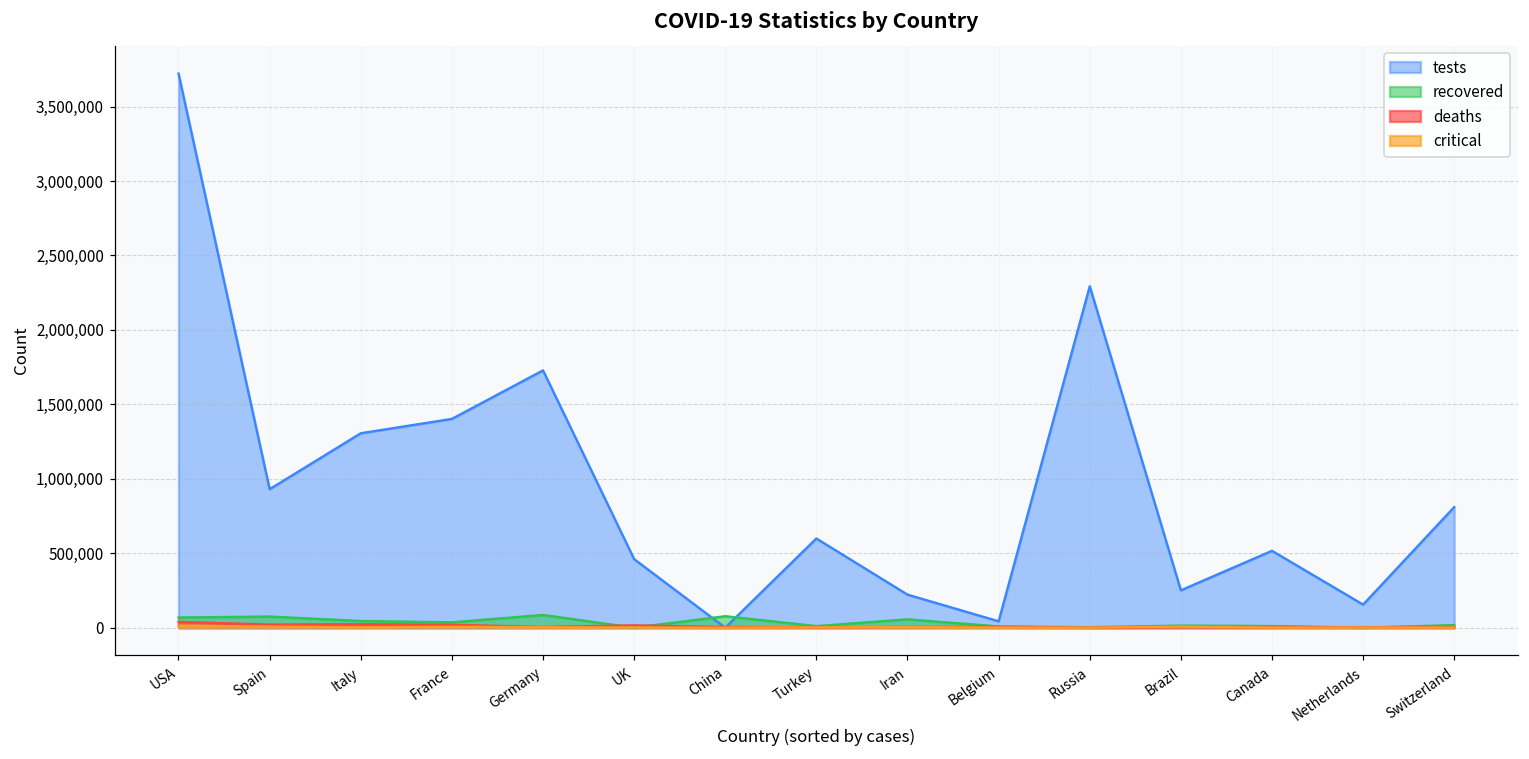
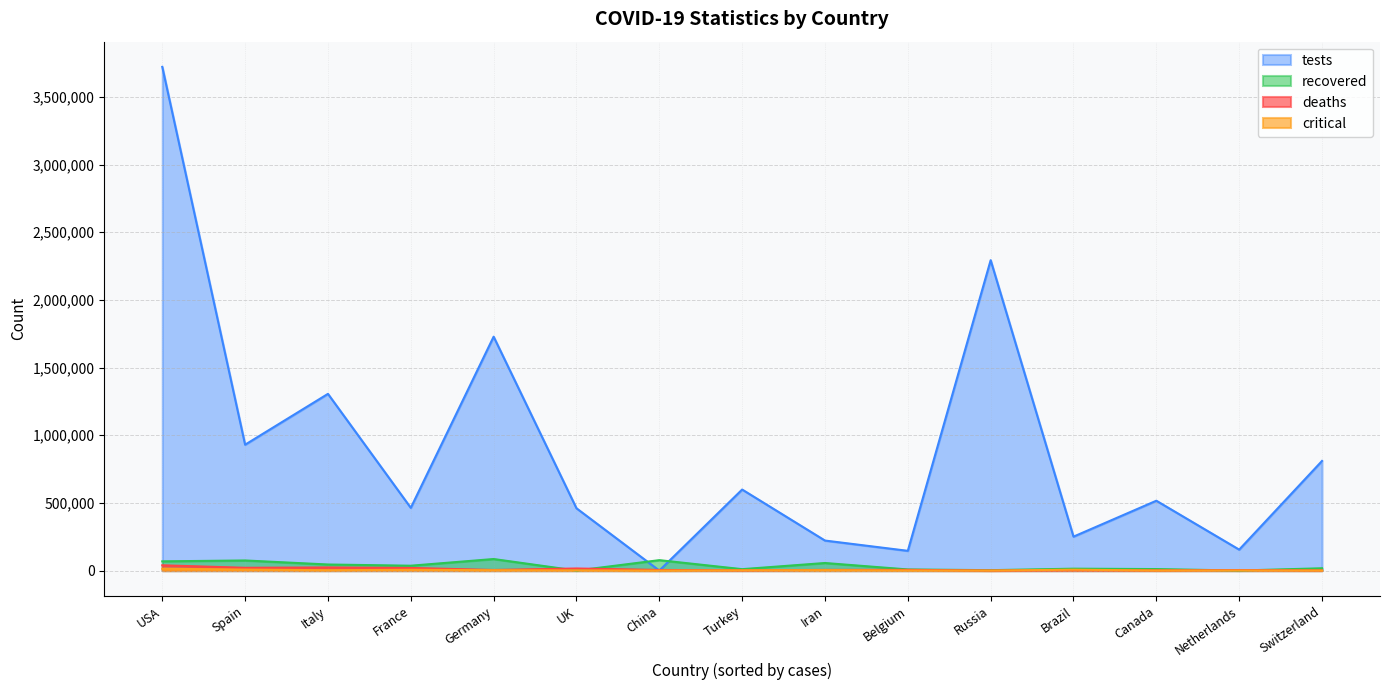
  {
    "tests": {
      "USA": "3,720,000",
      "Spain": "930,000",
      "Italy": "1,310,000",
-     "France": "1,400,000",
+     "France": "460,000",
      "Germany": "1,730,000",
      "UK": "460,000",
      "Turkey": "600,000",
      "Iran": "220,000",
-     "Belgium": "40,000",
+     "Belgium": "150,000",
      "Russia": "2,290,000",
      "Brazil": "250,000",
      "Canada": "520,000",
      "Netherlands": "150,000",
      "Switzerland": "810,000"
    },
    "recovered": {
      "USA": "70,000",
      "Spain": "70,000",
      "Italy": "40,000",
      "Germany": "90,000",
      "China": "80,000",
      "Iran": "60,000"
    },
    "deaths": {
      "USA": "40,000",
      "Italy": "20,000"
    },
    "critical": {
      "USA": "10,000",
      "Italy": "0"
    }
  }
